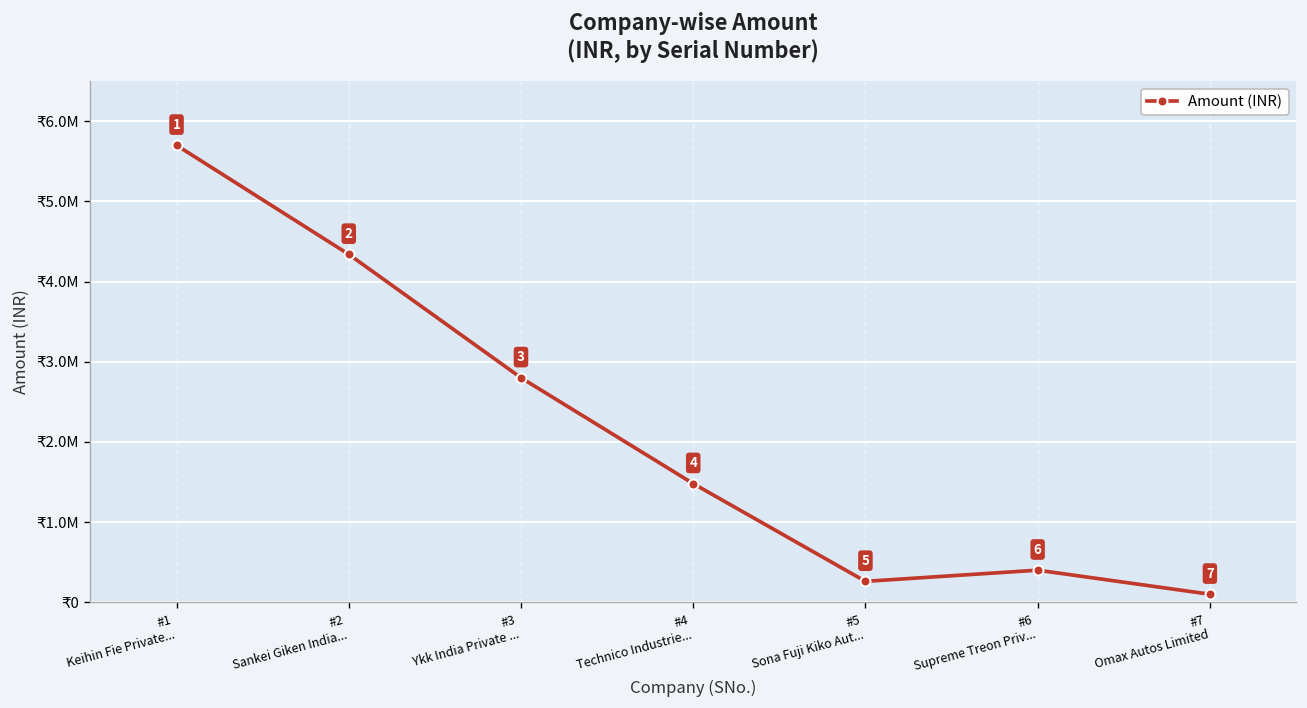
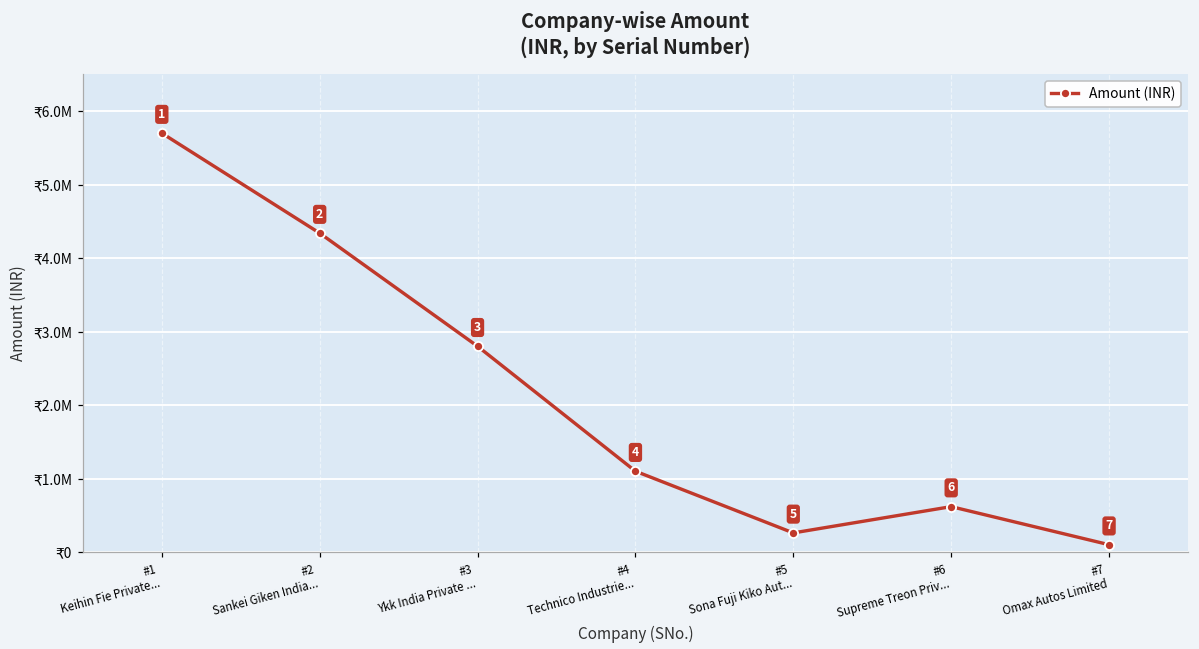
  {
-   "#4 Technico Industrie...": "₹1500000",
-   "#6 Supreme Treon Priv...": "₹400000"
+   "#4 Technico Industrie...": "₹1100000",
+   "#6 Supreme Treon Priv...": "₹600000"
  }
